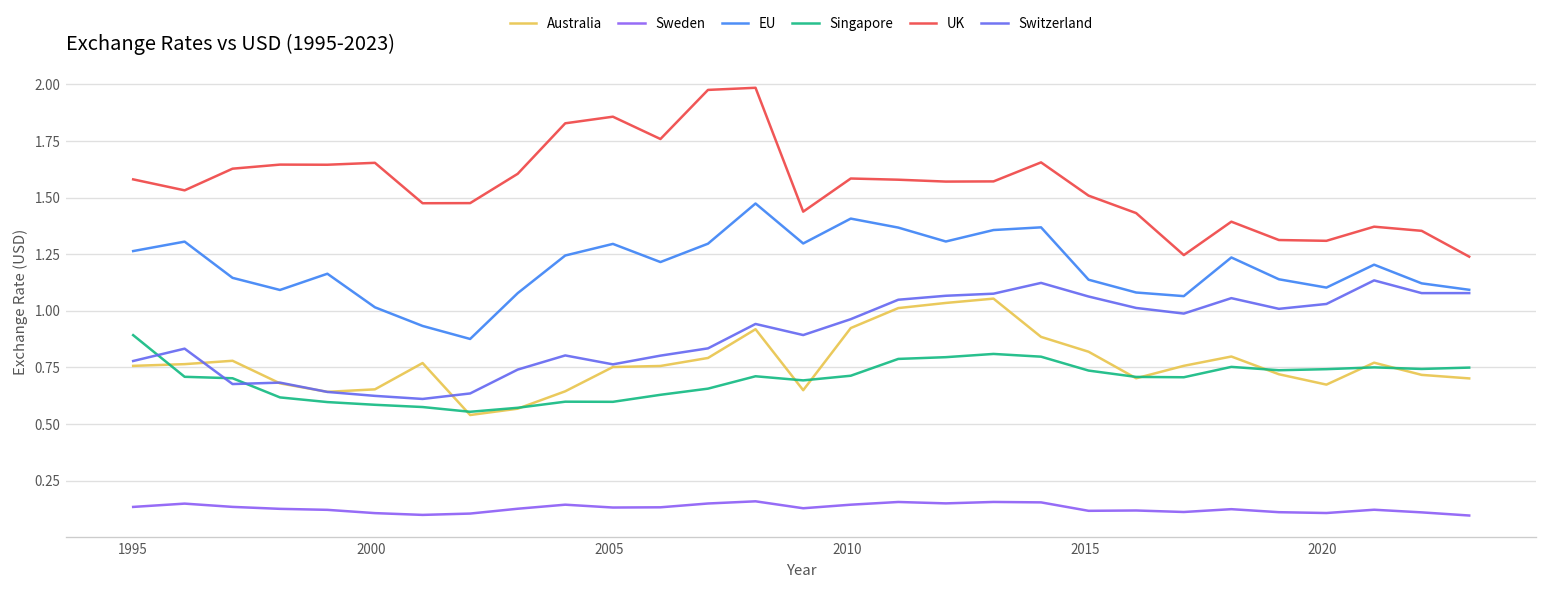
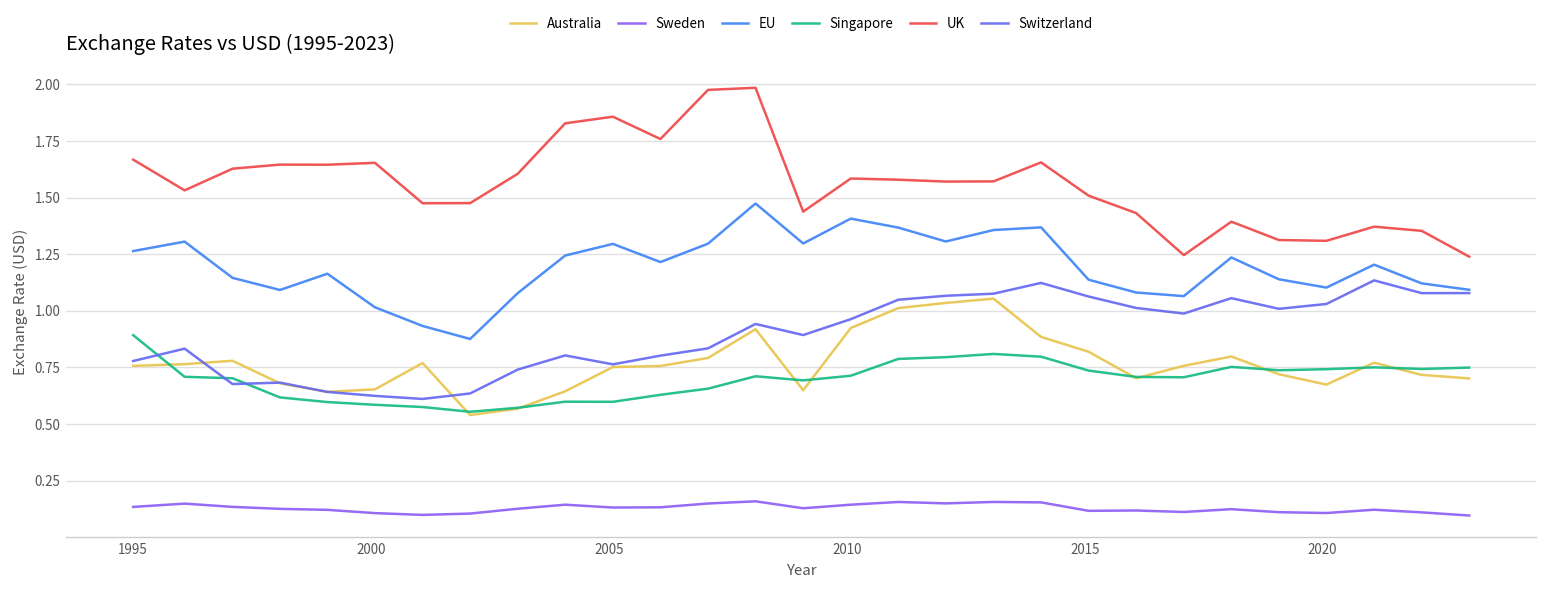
  {
    "Australia": {
      "1995": 0.76
    },
    "Singapore": {
      "1995": 0.89
    },
    "UK": {
-     "1995": 1.58
+     "1995": 1.67
    }
  }
